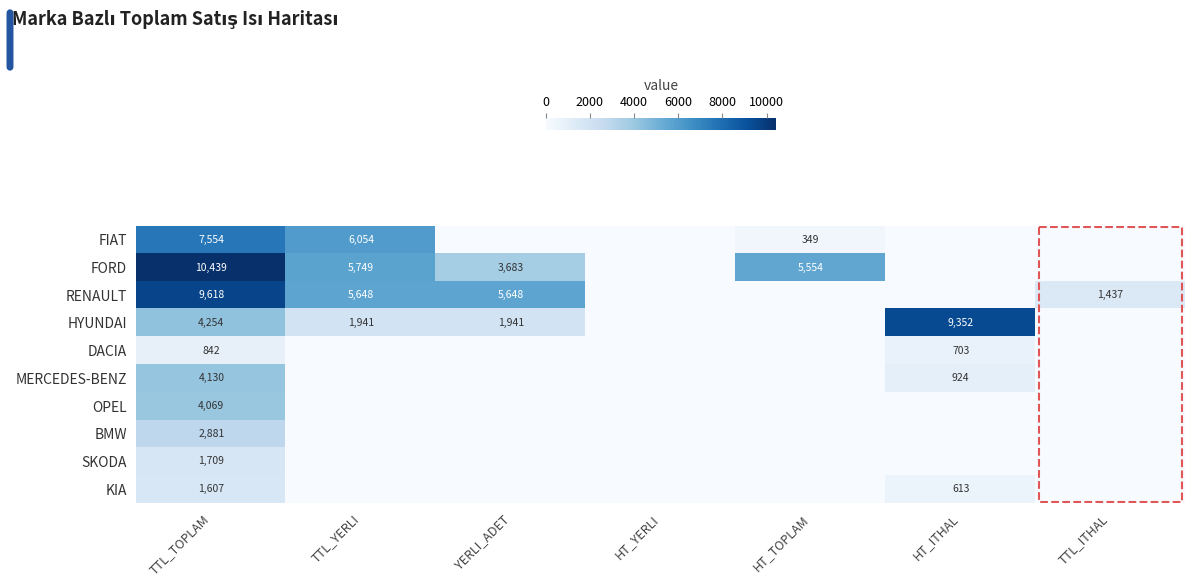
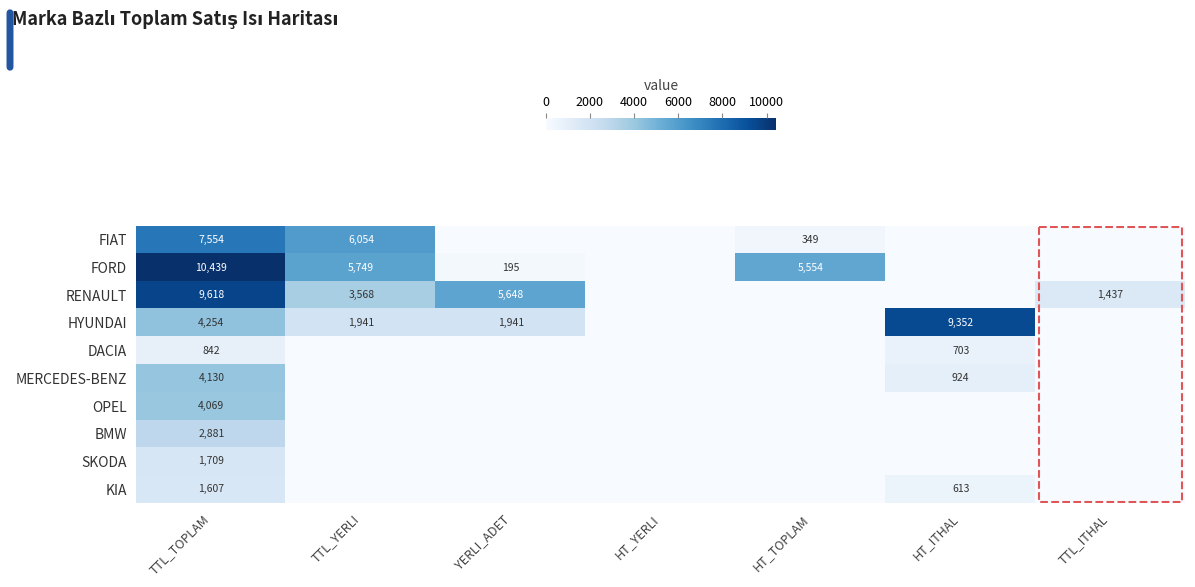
  {
    "FIAT": {
      "TTL_TOPLAM": "7,554",
      "TTL_YERLI": "6,054",
      "HT_TOPLAM": "349"
    },
    "FORD": {
      "TTL_TOPLAM": "10,439",
      "TTL_YERLI": "5,749",
-     "YERLI_ADET": "3,683",
+     "YERLI_ADET": "195",
      "HT_TOPLAM": "5,554"
    },
    "RENAULT": {
      "TTL_TOPLAM": "9,618",
-     "TTL_YERLI": "5,648",
+     "TTL_YERLI": "3,568",
      "YERLI_ADET": "5,648",
      "TTL_ITHAL": "1,437"
    },
    "HYUNDAI": {
      "TTL_TOPLAM": "4,254",
      "TTL_YERLI": "1,941",
      "YERLI_ADET": "1,941",
      "HT_ITHAL": "9,352"
    },
    "DACIA": {
      "TTL_TOPLAM": "842",
      "HT_ITHAL": "703"
    },
    "MERCEDES-BENZ": {
      "TTL_TOPLAM": "4,130",
      "HT_ITHAL": "924"
    },
    "OPEL": {
      "TTL_TOPLAM": "4,069"
    },
    "BMW": {
      "TTL_TOPLAM": "2,881"
    },
    "SKODA": {
      "TTL_TOPLAM": "1,709"
    },
    "KIA": {
      "TTL_TOPLAM": "1,607",
      "HT_ITHAL": "613"
    }
  }
